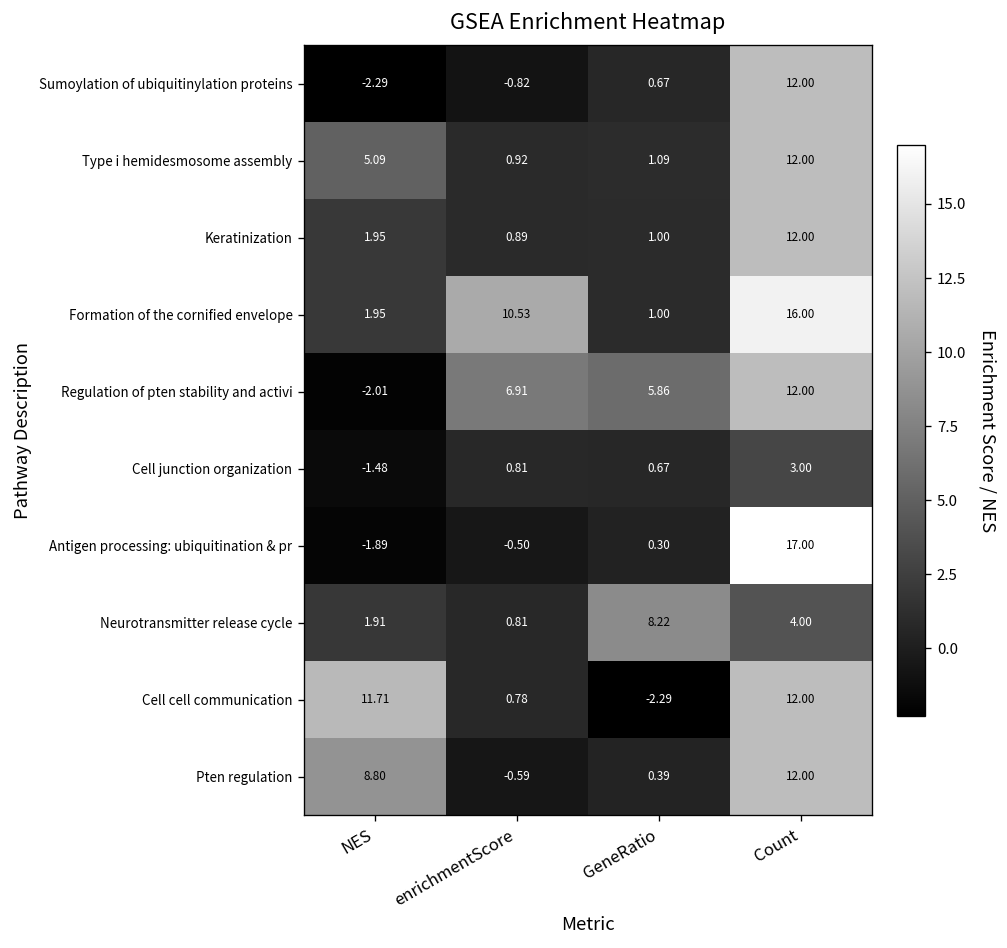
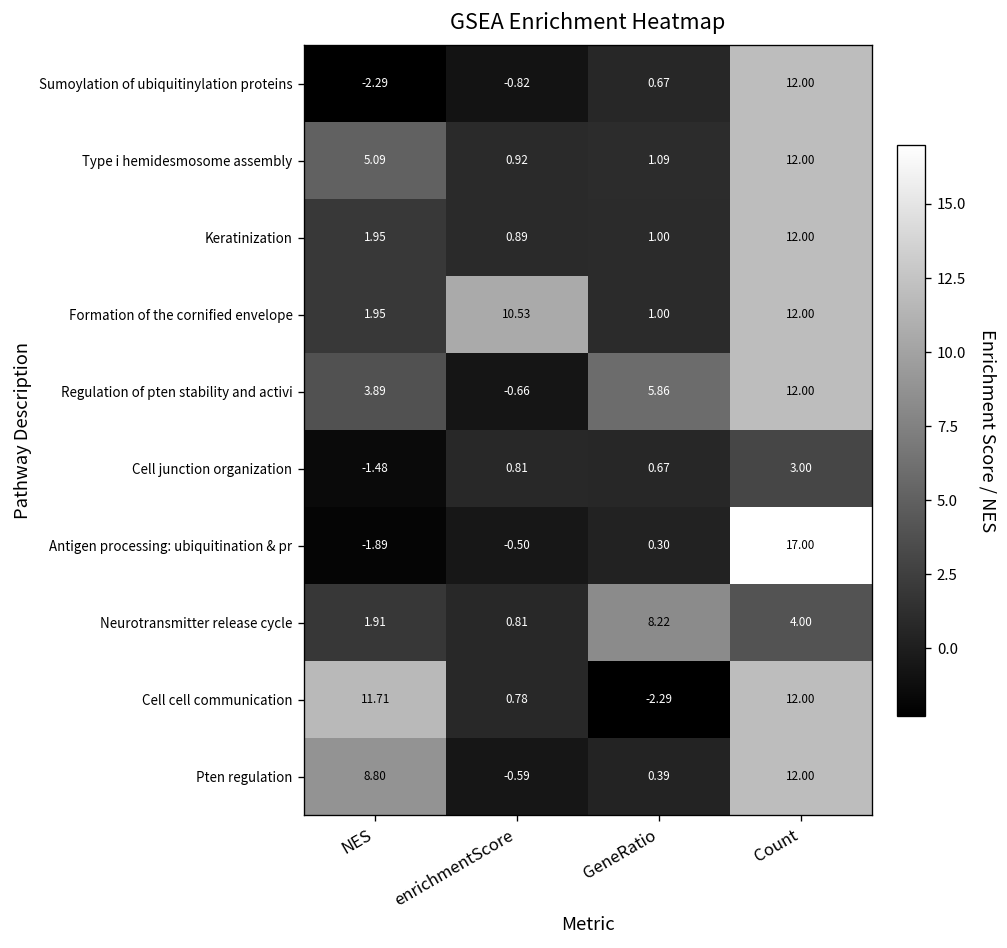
  {
    "Sumoylation of ubiquitinylation proteins": {
      "NES": -2.29,
      "enrichmentScore": -0.82,
      "GeneRatio": 0.67,
      "Count": 12.00
    },
    "Type i hemidesmosome assembly": {
      "NES": 5.09,
      "enrichmentScore": 0.92,
      "GeneRatio": 1.09,
      "Count": 12.00
    },
    "Keratinization": {
      "NES": 1.95,
      "enrichmentScore": 0.89,
      "GeneRatio": 1.00,
      "Count": 12.00
    },
    "Formation of the cornified envelope": {
      "NES": 1.95,
      "enrichmentScore": 10.53,
      "GeneRatio": 1.00,
-     "Count": 16.00
+     "Count": 12.00
    },
    "Regulation of pten stability and activi": {
-     "NES": -2.01,
-     "enrichmentScore": 6.91,
+     "NES": 3.89,
+     "enrichmentScore": -0.66,
      "GeneRatio": 5.86,
      "Count": 12.00
    },
    "Cell junction organization": {
      "NES": -1.48,
      "enrichmentScore": 0.81,
      "GeneRatio": 0.67,
      "Count": 3.00
    },
    "Antigen processing: ubiquitination & pr": {
      "NES": -1.89,
      "enrichmentScore": -0.50,
      "GeneRatio": 0.30,
      "Count": 17.00
    },
    "Neurotransmitter release cycle": {
      "NES": 1.91,
      "enrichmentScore": 0.81,
      "GeneRatio": 8.22,
      "Count": 4.00
    },
    "Cell cell communication": {
      "NES": 11.71,
      "enrichmentScore": 0.78,
      "GeneRatio": -2.29,
      "Count": 12.00
    },
    "Pten regulation": {
      "NES": 8.80,
      "enrichmentScore": -0.59,
      "GeneRatio": 0.39,
      "Count": 12.00
    }
  }
